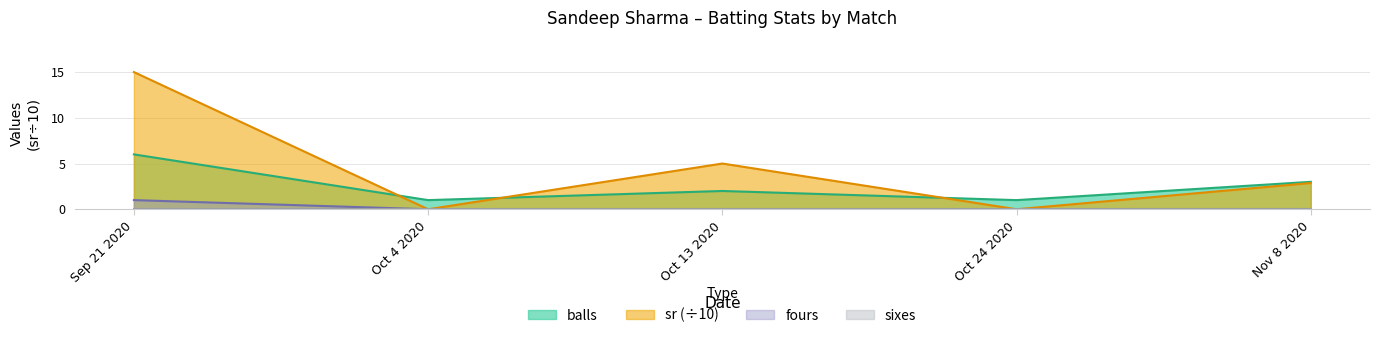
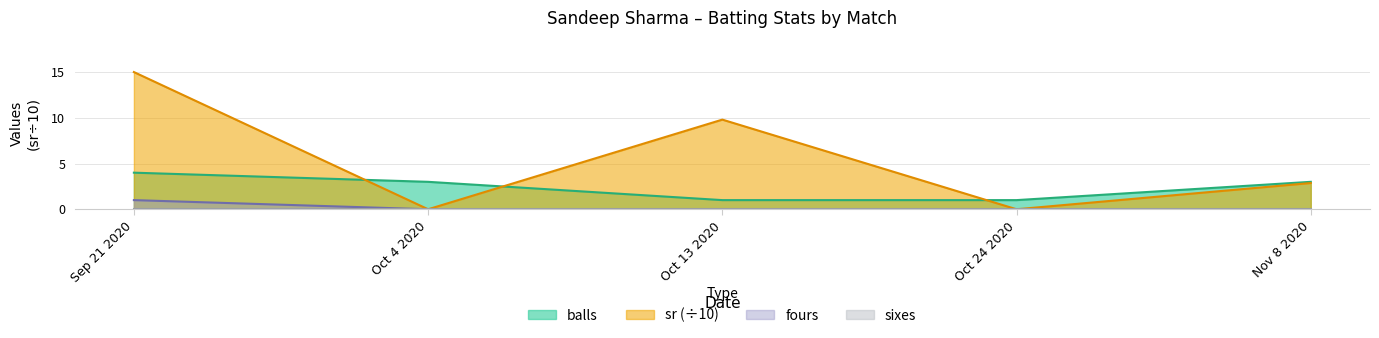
  {
    "balls": {
-     "Sep 21 2020": 6,
-     "Oct 4 2020": 1,
-     "Oct 13 2020": 2,
+     "Sep 21 2020": 4,
+     "Oct 4 2020": 3,
+     "Oct 13 2020": 1,
      "Oct 24 2020": 1
    },
    "sr (÷10)": {
      "Sep 21 2020": 15,
-     "Oct 13 2020": 5
+     "Oct 13 2020": 10
    }
  }
